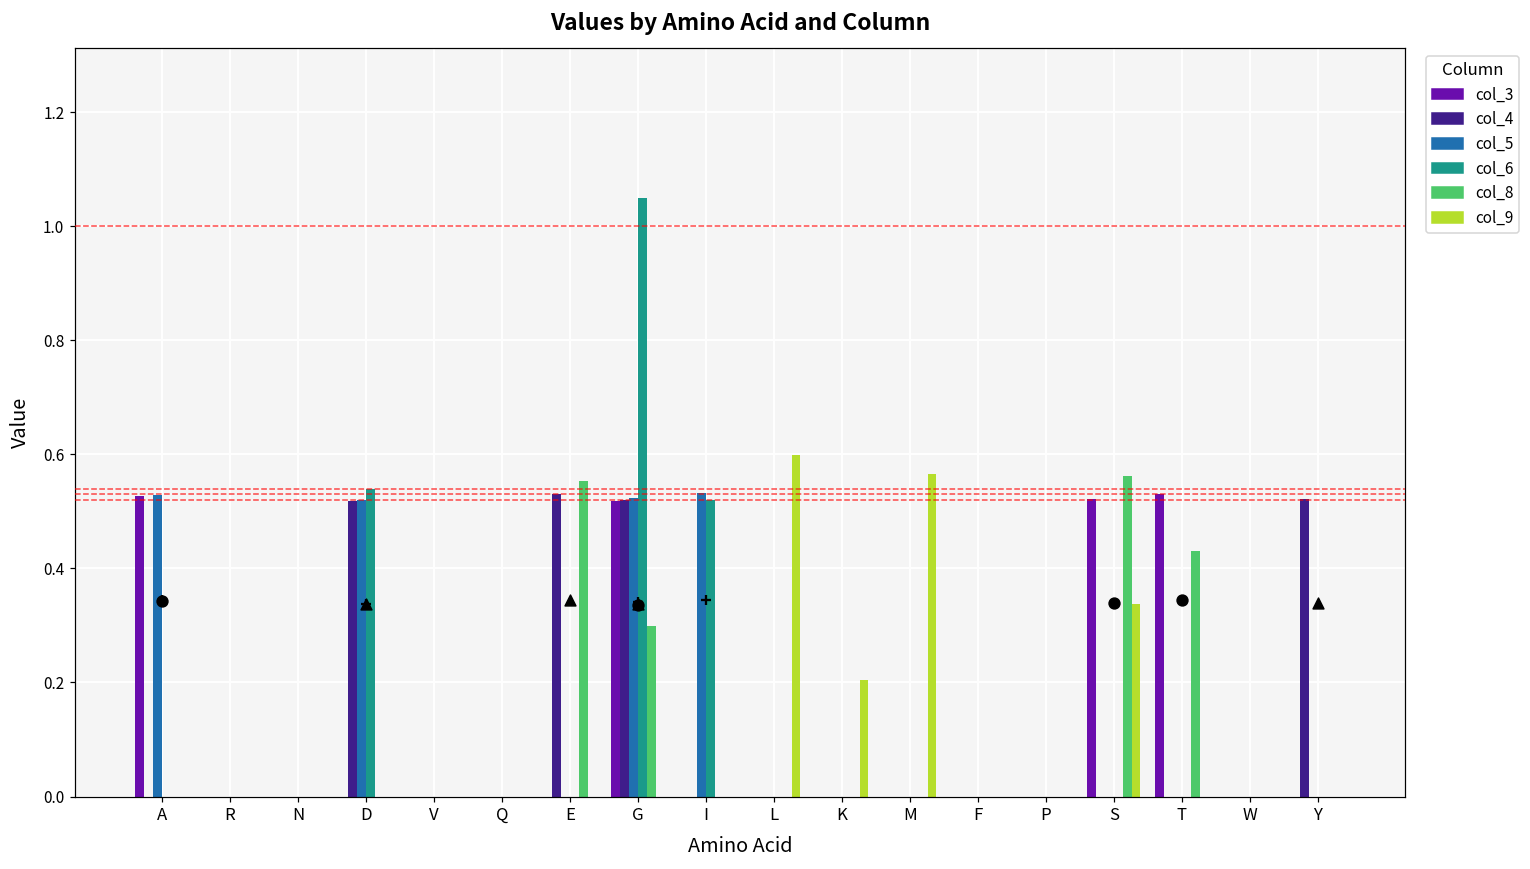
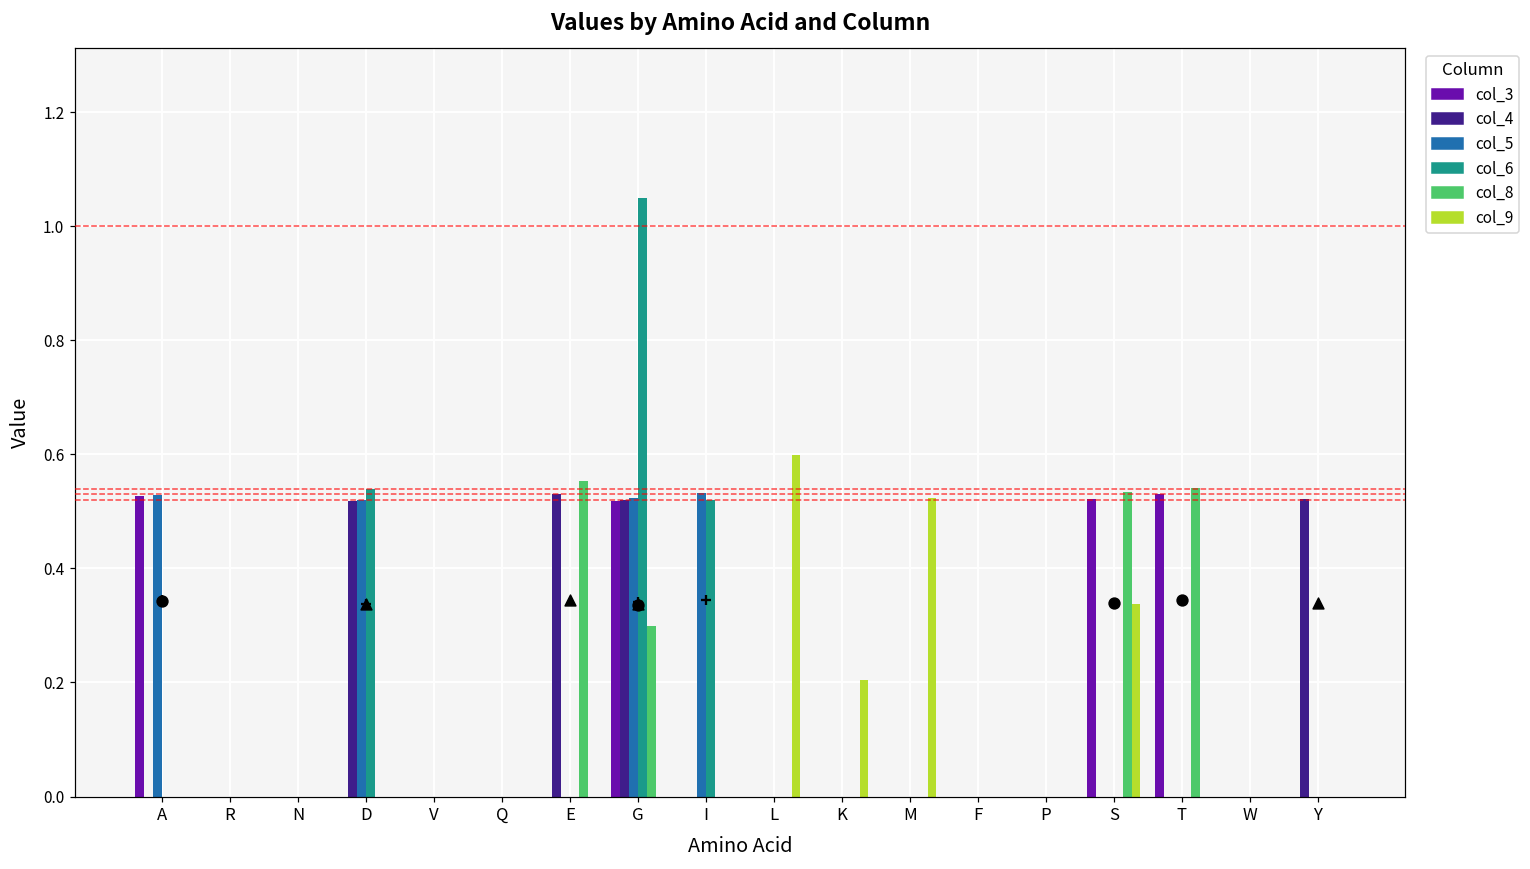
  {
    "col_8": {
      "A": 0.00,
      "R": 0.00,
      "N": 0.00,
      "D": 0.00,
      "V": 0.00,
      "Q": 0.00,
      "E": 0.55,
      "G": 0.30,
      "I": 0.00,
      "L": 0.00,
      "K": 0.00,
      "M": 0.00,
      "F": 0.00,
      "P": 0.00,
-     "S": 0.56,
-     "T": 0.43,
+     "S": 0.53,
+     "T": 0.54,
      "W": 0.00,
      "Y": 0.00
    },
    "col_9": {
      "A": 0.00,
      "R": 0.00,
      "N": 0.00,
      "D": 0.00,
      "V": 0.00,
      "Q": 0.00,
      "E": 0.00,
      "G": 0.00,
      "I": 0.00,
      "L": 0.60,
      "K": 0.20,
-     "M": 0.57,
+     "M": 0.52,
      "F": 0.00,
      "P": 0.00,
      "S": 0.34,
      "T": 0.00,
      "W": 0.00,
      "Y": 0.00
    }
  }
